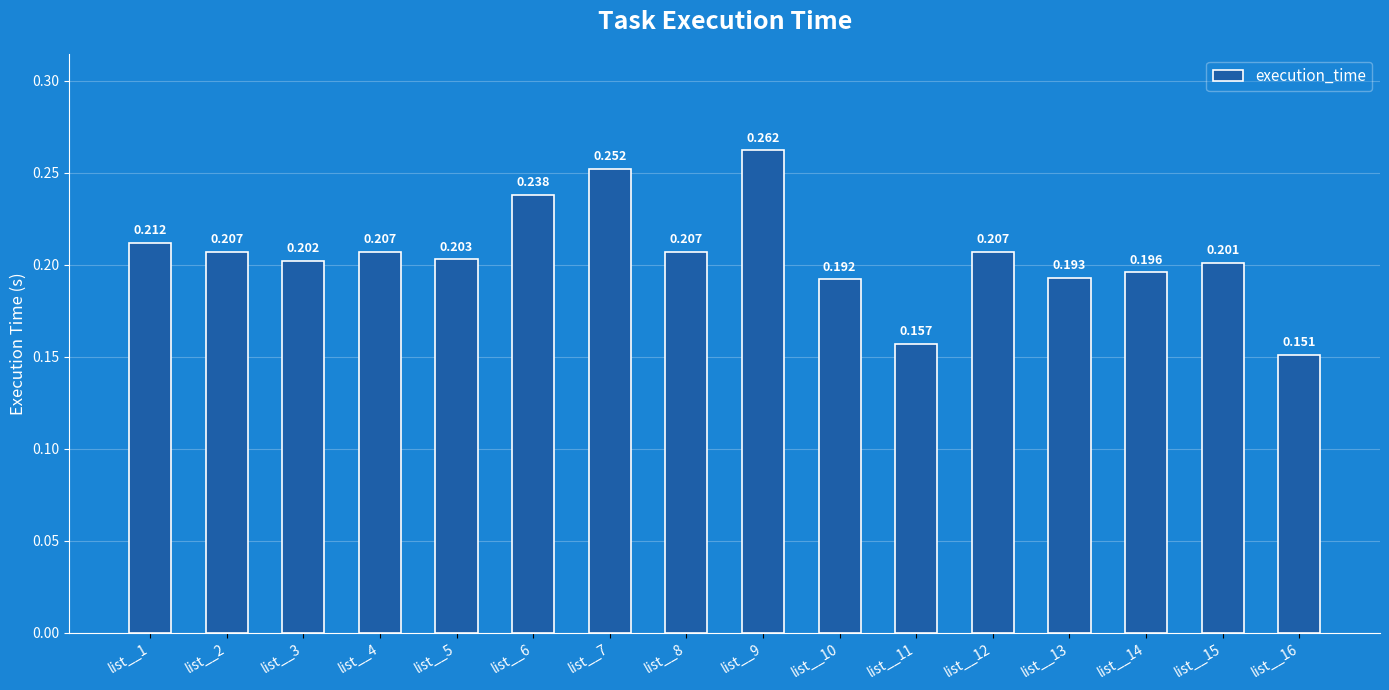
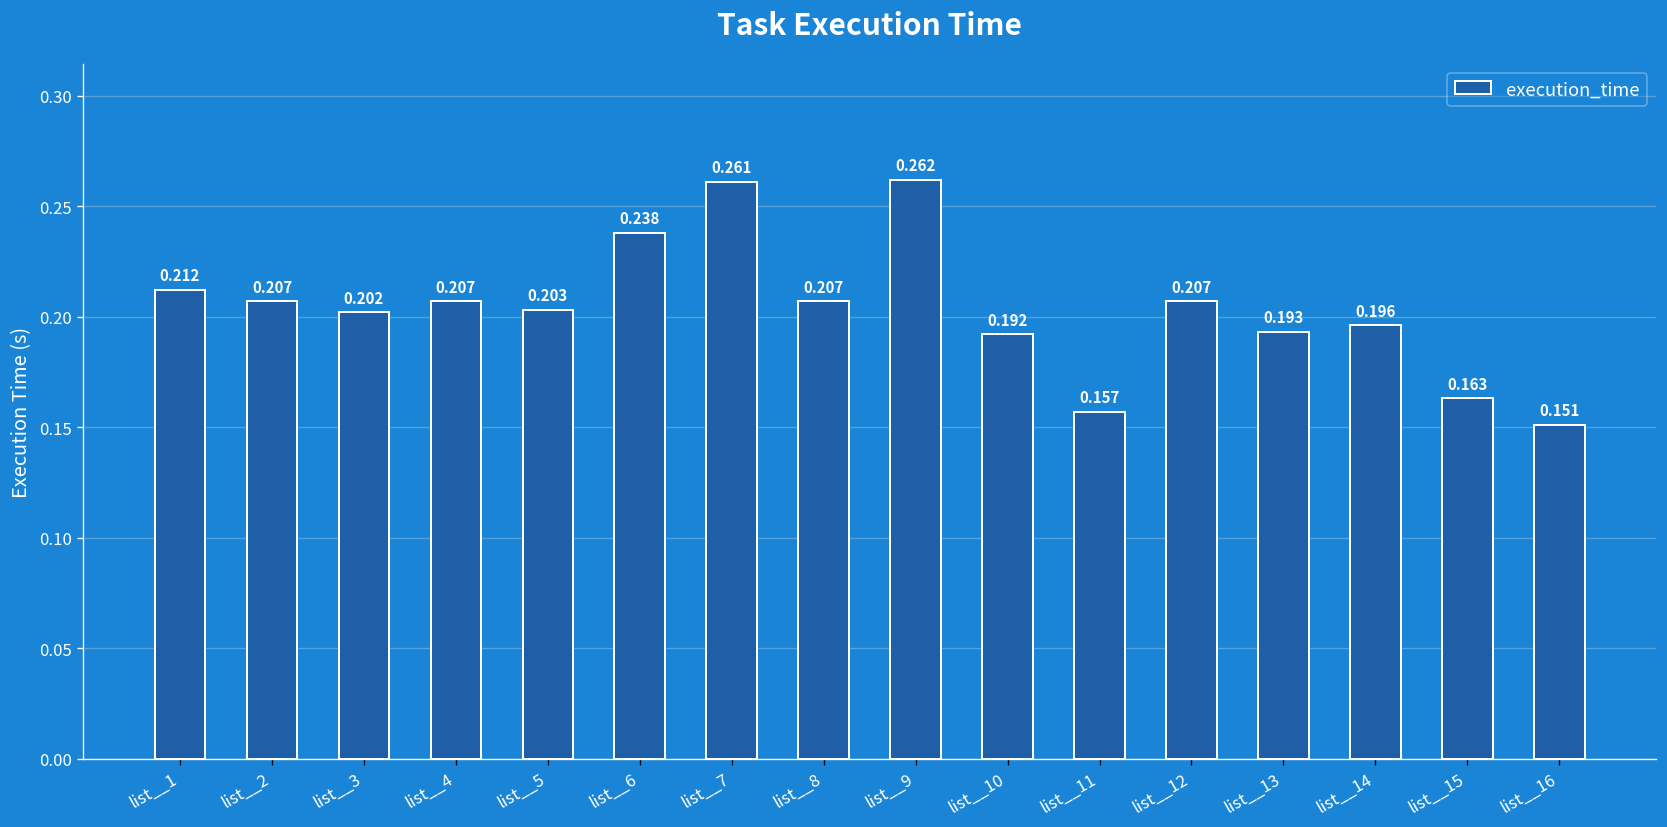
  {
    "list__1": 0.212,
    "list__2": 0.207,
    "list__3": 0.202,
    "list__4": 0.207,
    "list__5": 0.203,
    "list__6": 0.238,
-   "list__7": 0.252,
+   "list__7": 0.261,
    "list__8": 0.207,
    "list__9": 0.262,
    "list__10": 0.192,
    "list__11": 0.157,
    "list__12": 0.207,
    "list__13": 0.193,
    "list__14": 0.196,
-   "list__15": 0.201,
+   "list__15": 0.163,
    "list__16": 0.151
  }
